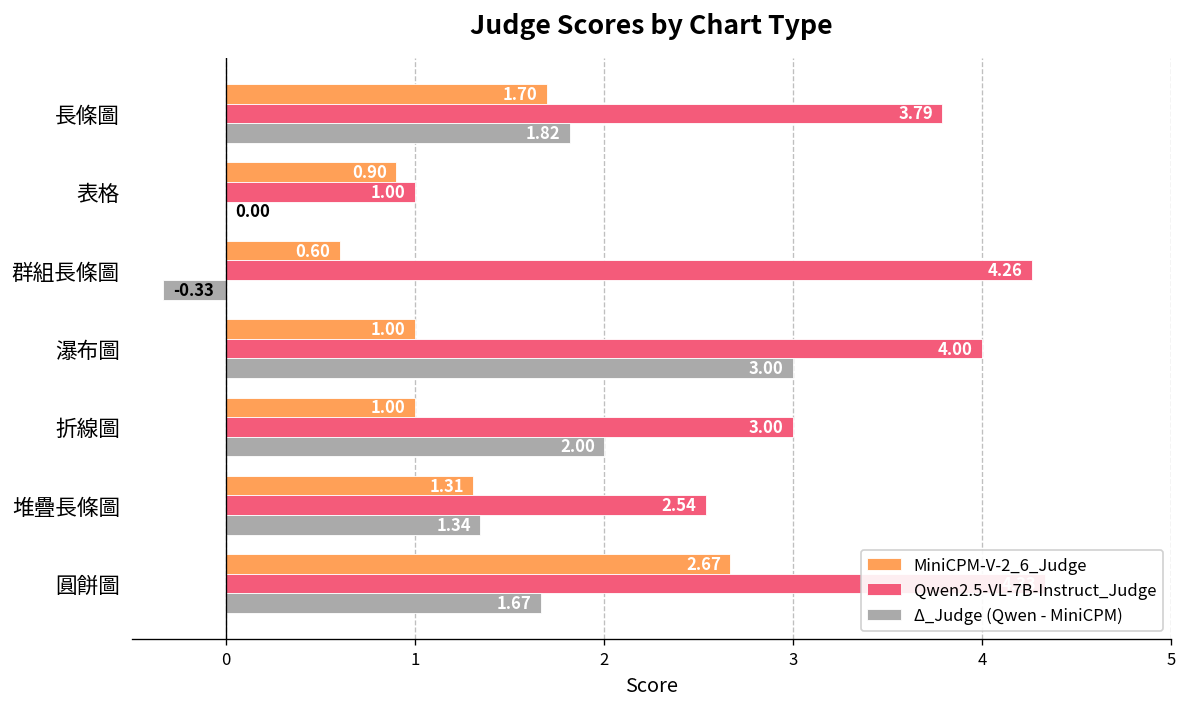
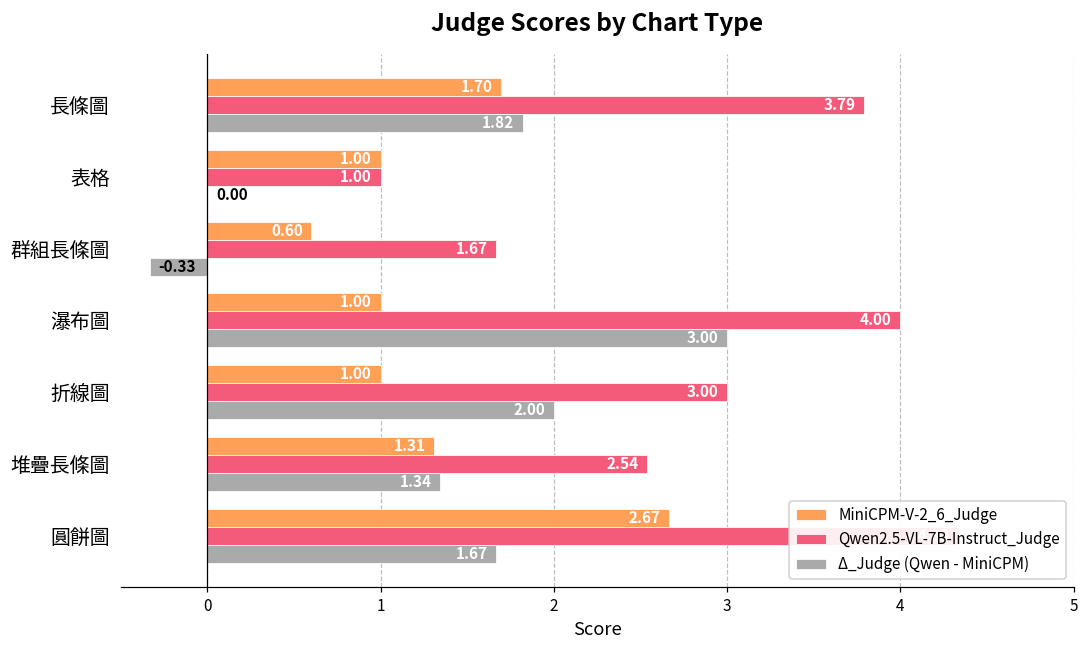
  {
    "MiniCPM-V-2_6_Judge": {
      "長條圖": 1.70,
-     "表格": 0.90,
+     "表格": 1.00,
      "群組長條圖": 0.60,
      "瀑布圖": 1.00,
      "折線圖": 1.00,
      "堆疊長條圖": 1.31,
      "圓餅圖": 2.67
    },
    "Qwen2.5-VL-7B-Instruct_Judge": {
      "長條圖": 3.79,
      "表格": 1.00,
-     "群組長條圖": 4.26,
+     "群組長條圖": 1.67,
      "瀑布圖": 4.00,
      "折線圖": 3.00,
      "堆疊長條圖": 2.54
    },
    "Δ_Judge (Qwen - MiniCPM)": {
      "長條圖": 1.82,
      "表格": 0.00,
      "群組長條圖": -0.33,
      "瀑布圖": 3.00,
      "折線圖": 2.00,
      "堆疊長條圖": 1.34,
      "圓餅圖": 1.67
    }
  }
